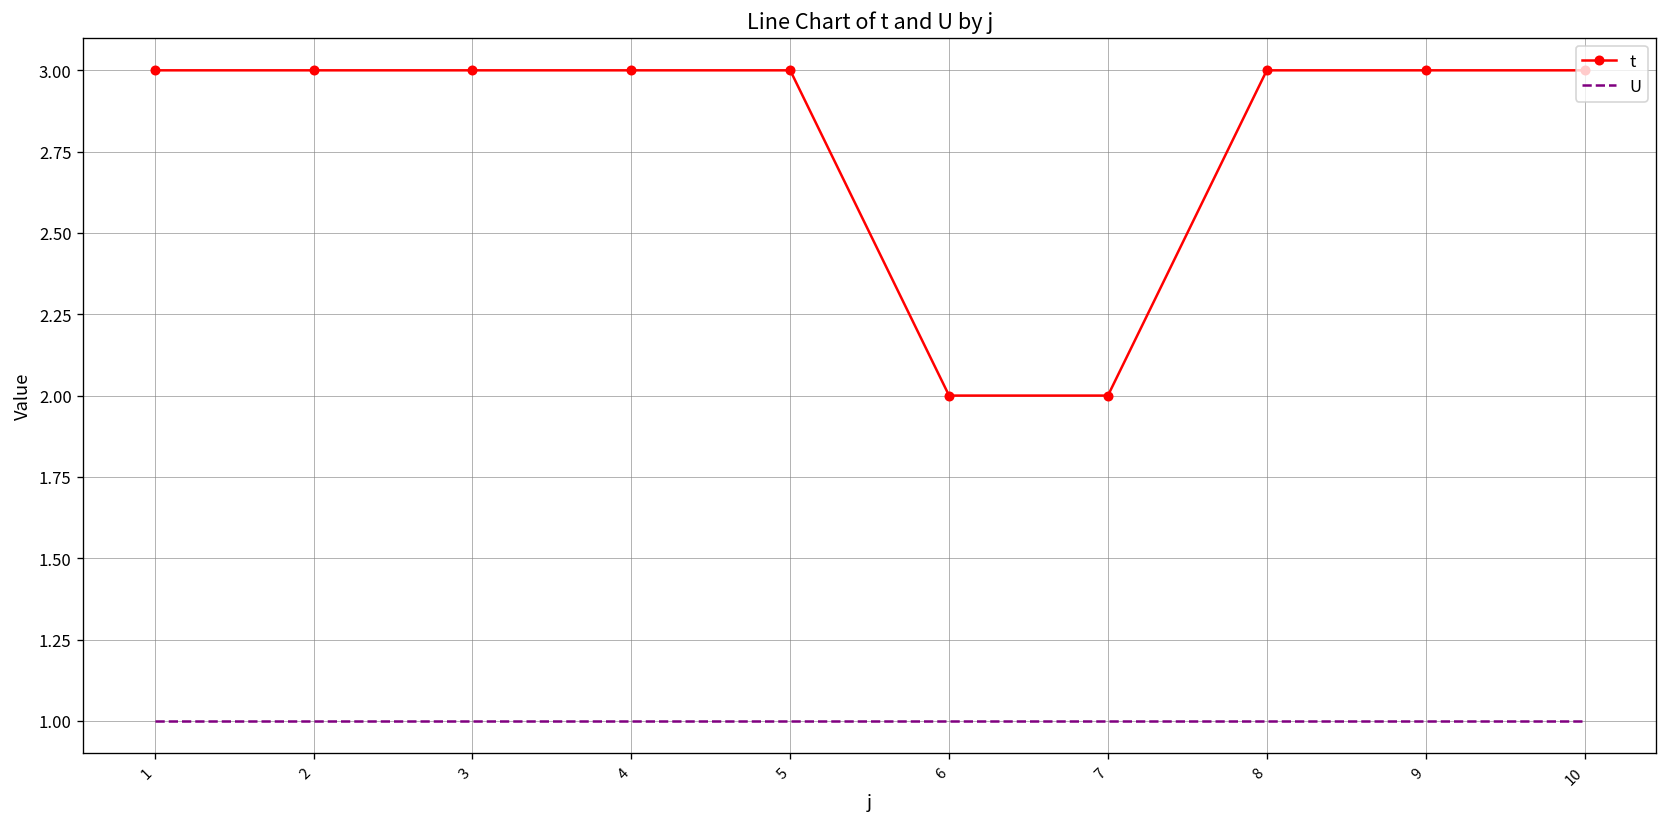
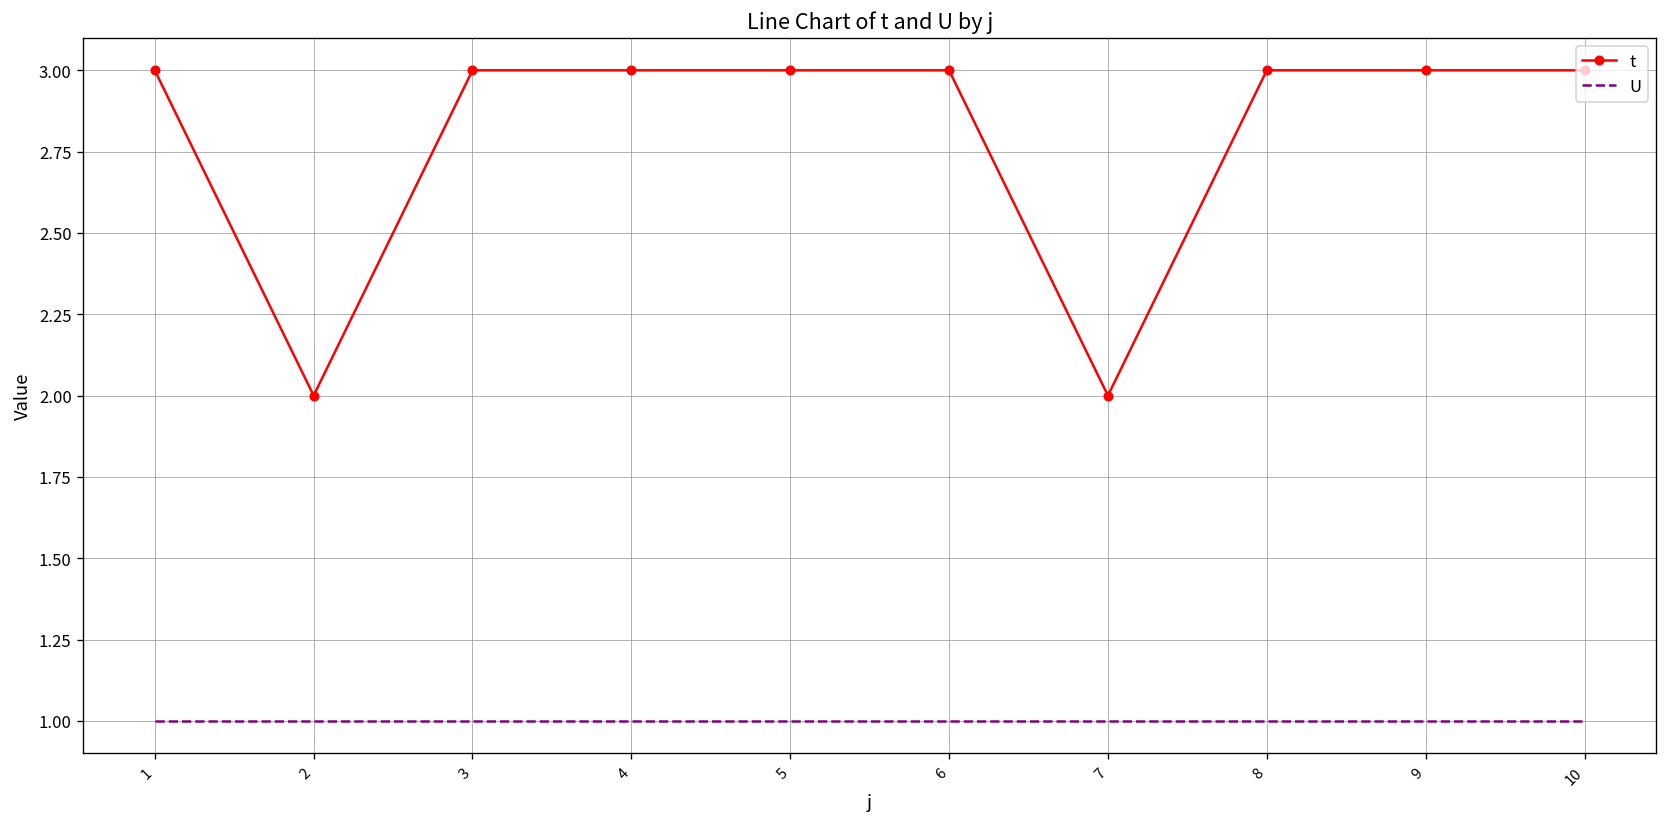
  {
    "t": {
      "1": 3,
-     "2": 3,
+     "2": 2,
      "3": 3,
      "4": 3,
      "5": 3,
-     "6": 2,
+     "6": 3,
      "7": 2,
      "8": 3,
      "9": 3
    },
    "U": {
      "1": 1,
      "2": 1,
      "3": 1,
      "4": 1,
      "5": 1,
      "6": 1,
      "7": 1,
      "8": 1,
      "9": 1,
      "10": 1
    }
  }
